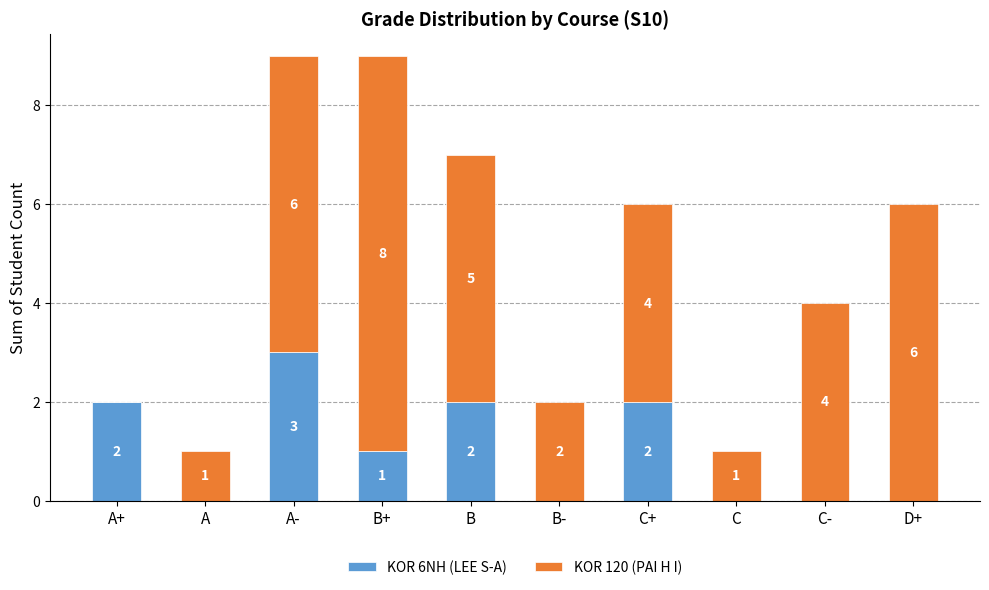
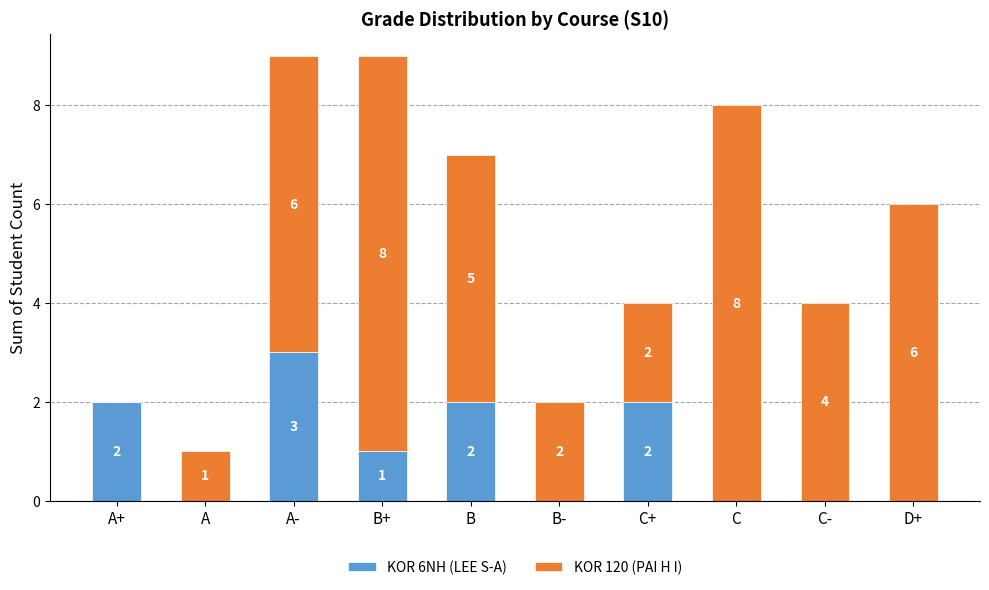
  {
    "KOR 6NH (LEE S-A)": {
      "A+": 2,
      "A-": 3,
      "B+": 1,
      "B": 2,
      "C+": 2
    },
    "KOR 120 (PAI H I)": {
      "A": 1,
      "A-": 6,
      "B+": 8,
      "B": 5,
      "B-": 2,
-     "C+": 4,
-     "C": 1,
+     "C+": 2,
+     "C": 8,
      "C-": 4,
      "D+": 6
    }
  }
